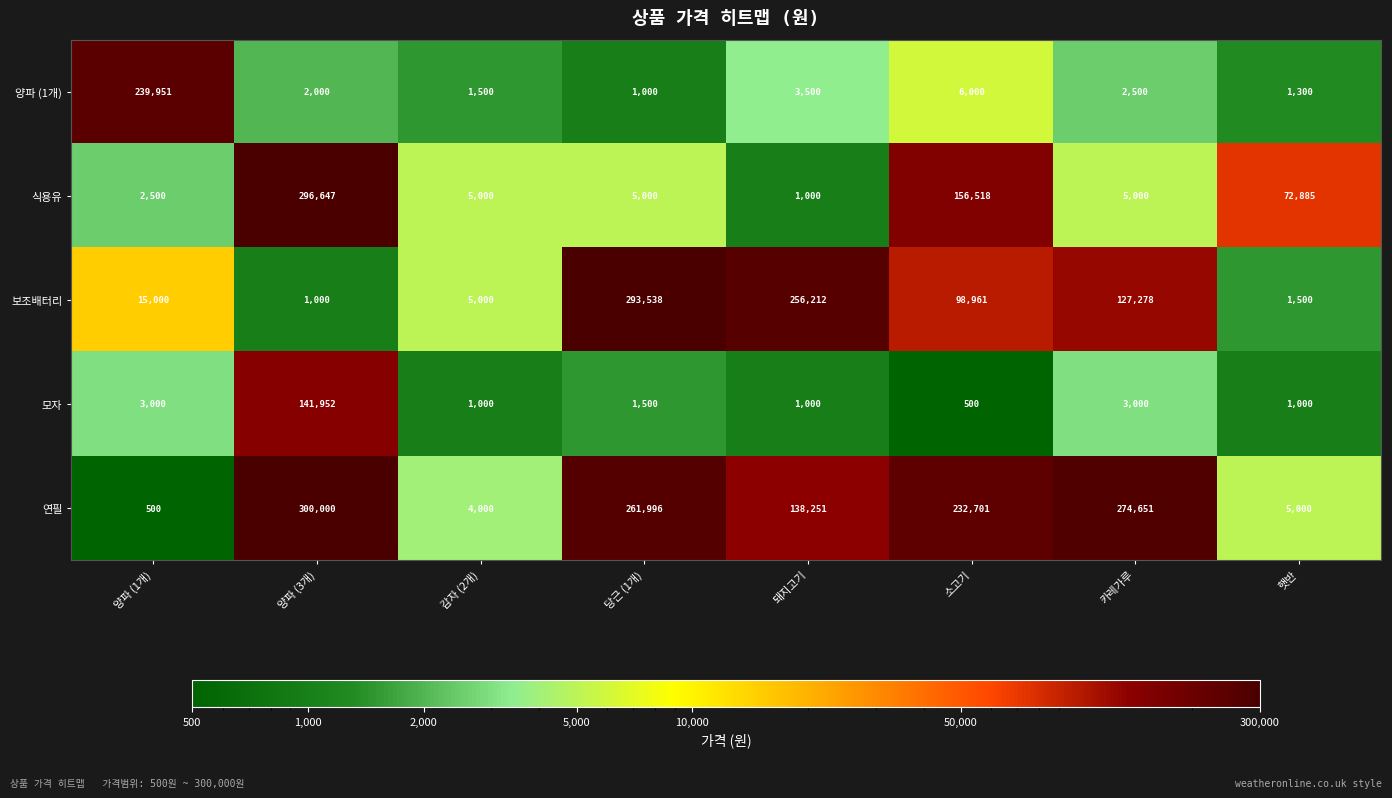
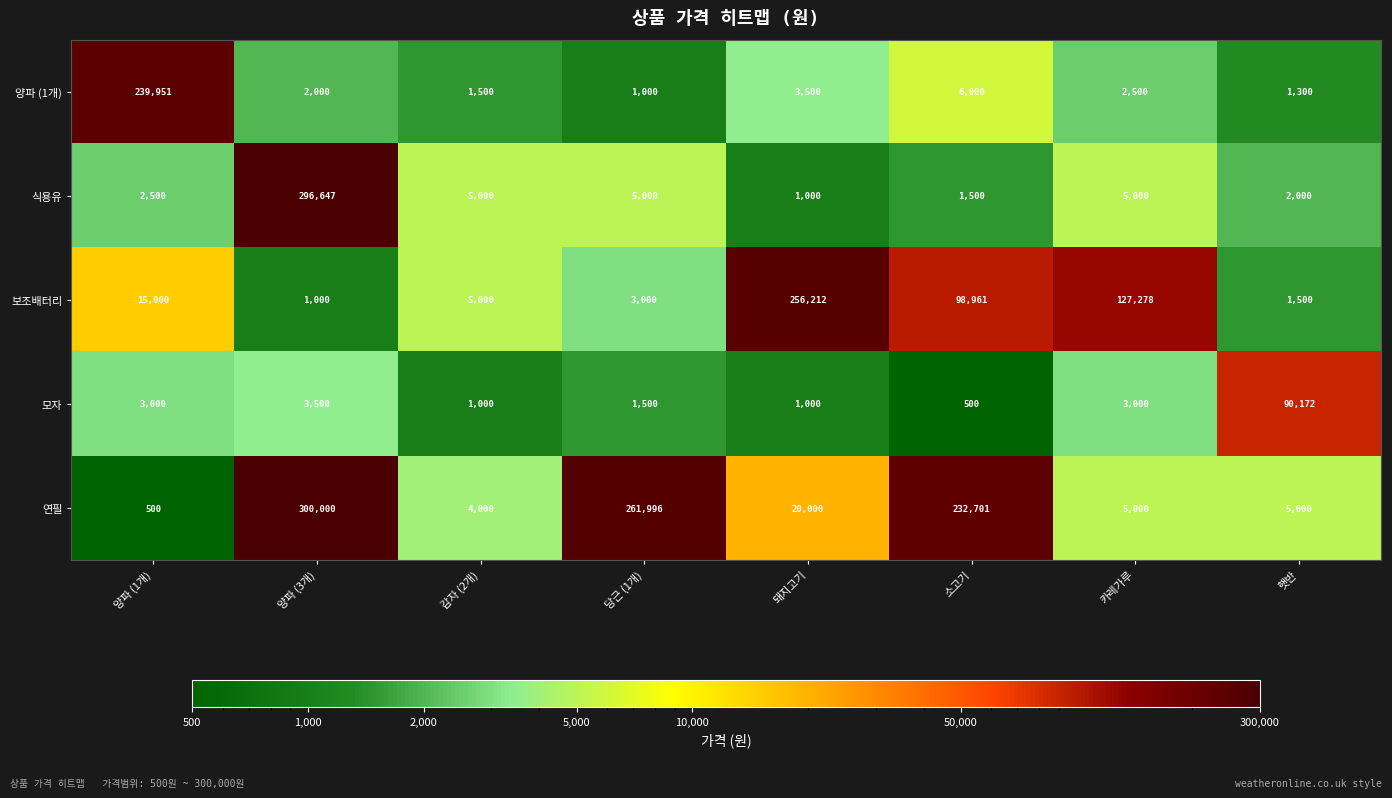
  {
    "양파 (1개)": {
      "양파 (1개)": "239,951",
      "양파 (3개)": "2,000",
      "감자 (2개)": "1,500",
      "당근 (1개)": "1,000",
      "돼지고기": "3,500",
      "소고기": "6,000",
      "카레가루": "2,500",
      "햇반": "1,300"
    },
    "식용유": {
      "양파 (1개)": "2,500",
      "양파 (3개)": "296,647",
      "감자 (2개)": "5,000",
      "당근 (1개)": "5,000",
      "돼지고기": "1,000",
-     "소고기": "156,518",
+     "소고기": "1,500",
      "카레가루": "5,000",
-     "햇반": "72,885"
+     "햇반": "2,000"
    },
    "보조배터리": {
      "양파 (1개)": "15,000",
      "양파 (3개)": "1,000",
      "감자 (2개)": "5,000",
-     "당근 (1개)": "293,538",
+     "당근 (1개)": "3,000",
      "돼지고기": "256,212",
      "소고기": "98,961",
      "카레가루": "127,278",
      "햇반": "1,500"
    },
    "모자": {
      "양파 (1개)": "3,000",
-     "양파 (3개)": "141,952",
+     "양파 (3개)": "3,500",
      "감자 (2개)": "1,000",
      "당근 (1개)": "1,500",
      "돼지고기": "1,000",
      "소고기": "500",
      "카레가루": "3,000",
-     "햇반": "1,000"
+     "햇반": "90,172"
    },
    "연필": {
      "양파 (1개)": "500",
      "양파 (3개)": "300,000",
      "감자 (2개)": "4,000",
      "당근 (1개)": "261,996",
-     "돼지고기": "138,251",
+     "돼지고기": "20,000",
      "소고기": "232,701",
-     "카레가루": "274,651",
+     "카레가루": "5,000",
      "햇반": "5,000"
    }
  }
